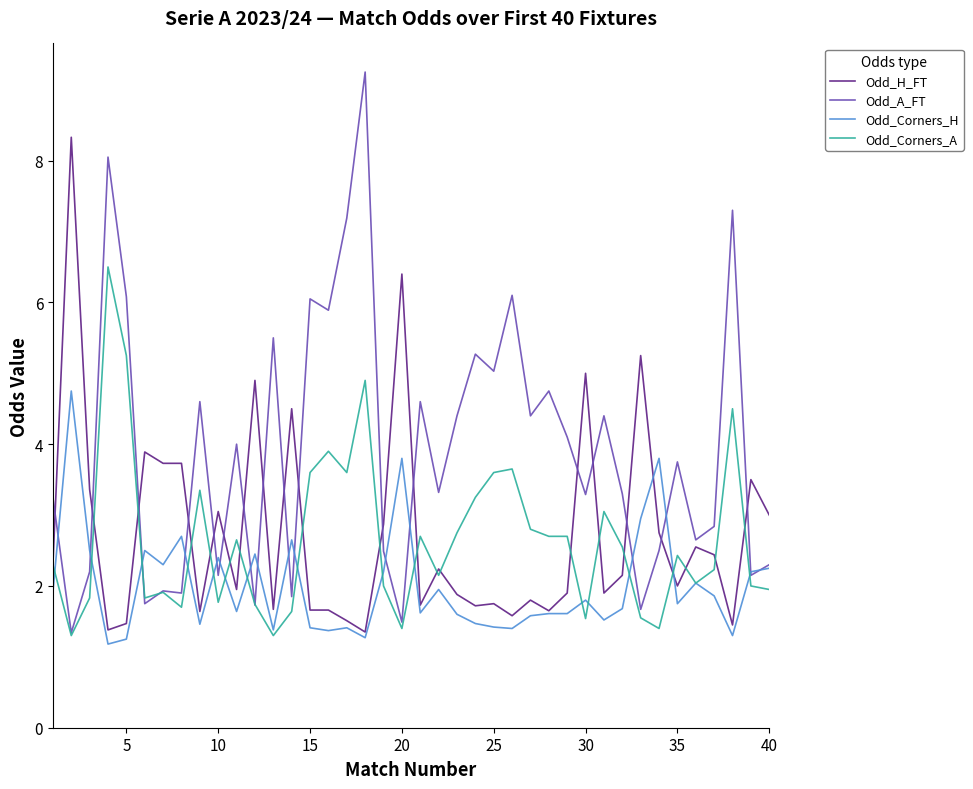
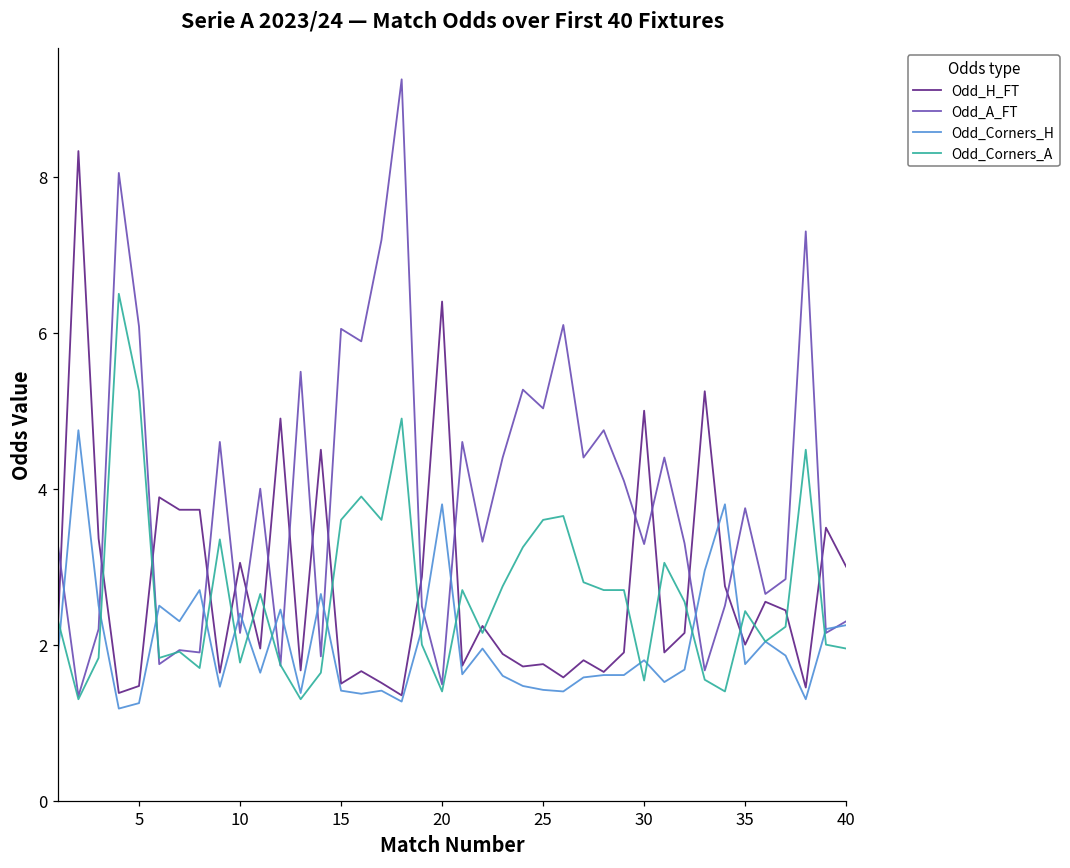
  {
    "Odd_H_FT": {
      "5": 1.5,
      "10": 3.1,
-     "15": 1.7,
+     "15": 1.5,
      "20": 6.4,
      "25": 1.8,
      "30": 5.0,
      "35": 2.0,
      "40": 3.0
    },
    "Odd_A_FT": {
      "5": 6.1,
      "10": 2.2,
      "15": 6.1,
      "20": 1.5,
      "25": 5.0,
      "30": 3.3,
      "35": 3.8,
      "40": 2.3
    },
    "Odd_Corners_H": {
      "5": 1.3,
      "10": 2.4,
      "15": 1.4,
      "20": 3.8,
      "25": 1.4,
      "30": 1.8,
      "35": 1.8,
      "40": 2.3
    },
    "Odd_Corners_A": {
      "5": 5.3,
      "10": 1.8,
      "15": 3.6,
      "20": 1.4,
      "25": 3.6,
      "30": 1.5,
      "35": 2.4,
      "40": 2.0
    }
  }
